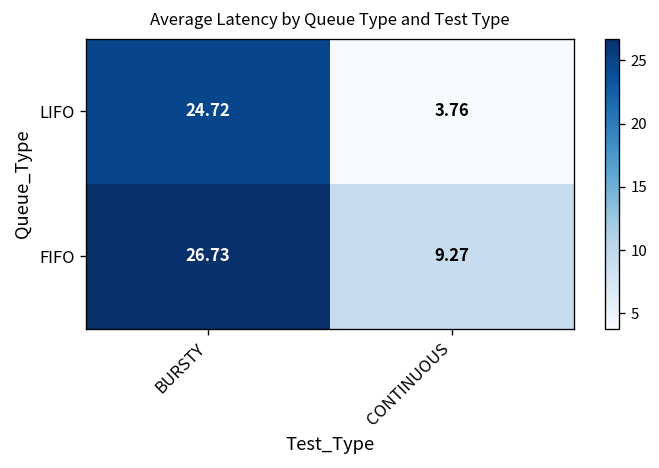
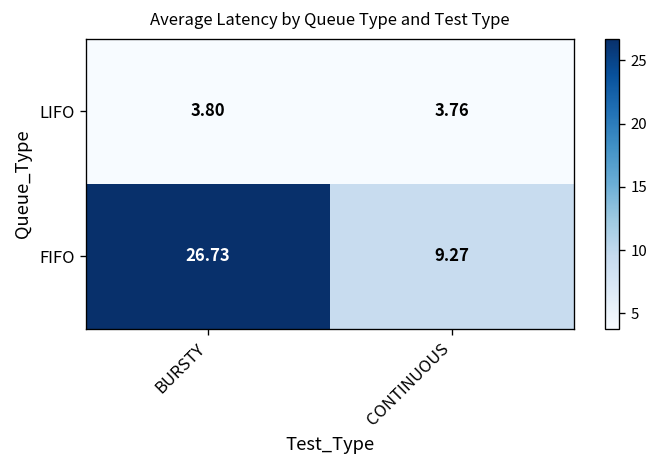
  {
    "LIFO": {
-     "BURSTY": 24.72
+     "BURSTY": 3.80
    }
  }
